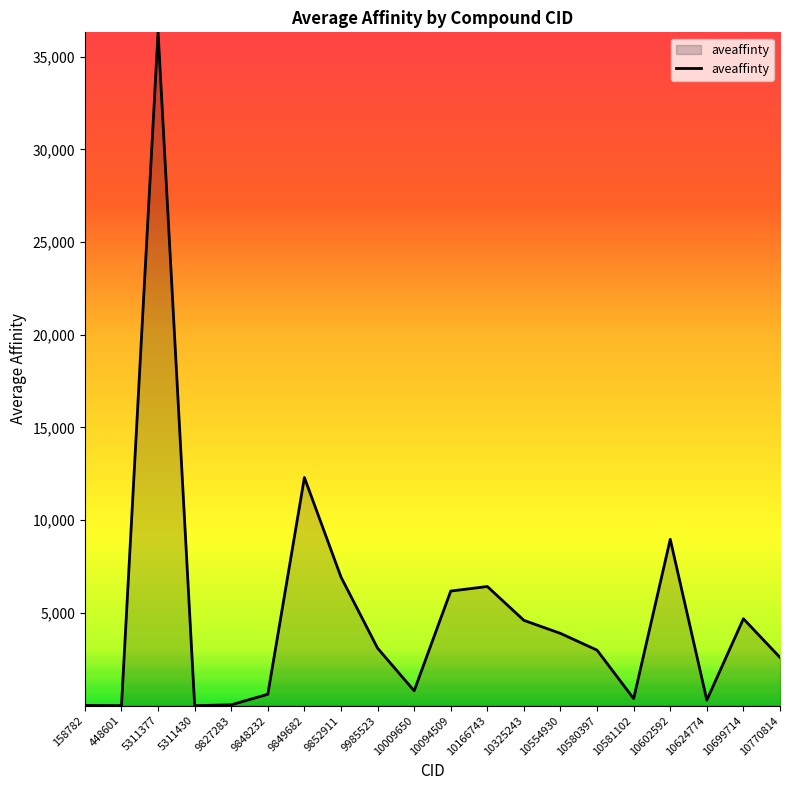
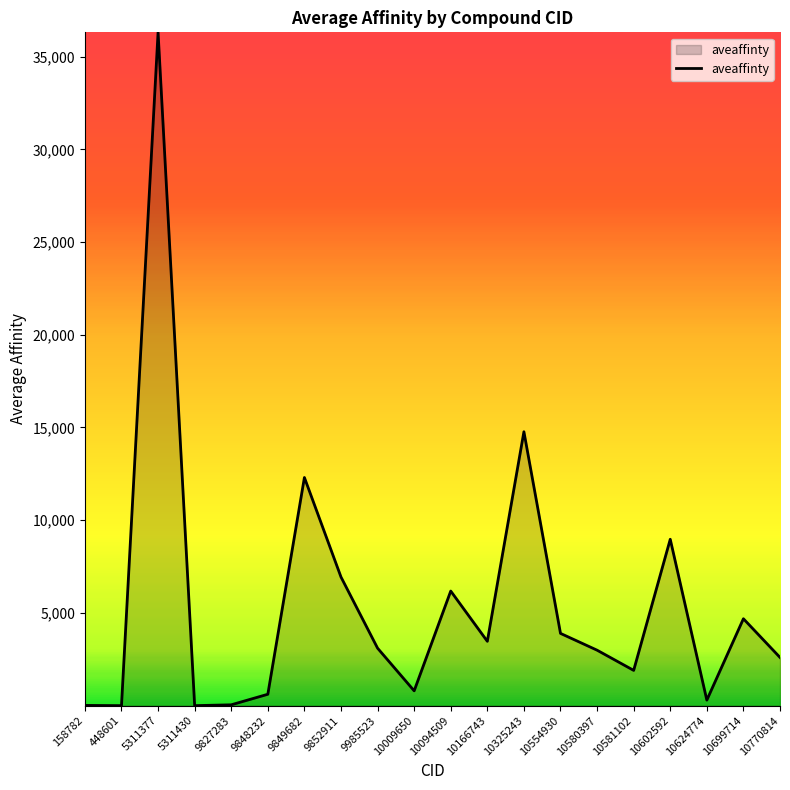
  {
    "158782": "0",
    "448601": "0",
    "5311377": "36,300",
    "5311430": "0",
    "9827283": "0",
    "9848232": "600",
    "9849682": "12,300",
    "9852911": "6,900",
    "9985523": "3,100",
    "10009650": "800",
    "10094509": "6,200",
-   "10166743": "6,400",
-   "10325243": "4,600",
+   "10166743": "3,500",
+   "10325243": "14,800",
    "10554930": "3,900",
    "10580397": "3,000",
-   "10581102": "400",
+   "10581102": "1,900",
    "10602592": "9,000",
    "10624774": "300",
    "10699714": "4,700",
    "10770814": "2,600"
  }
